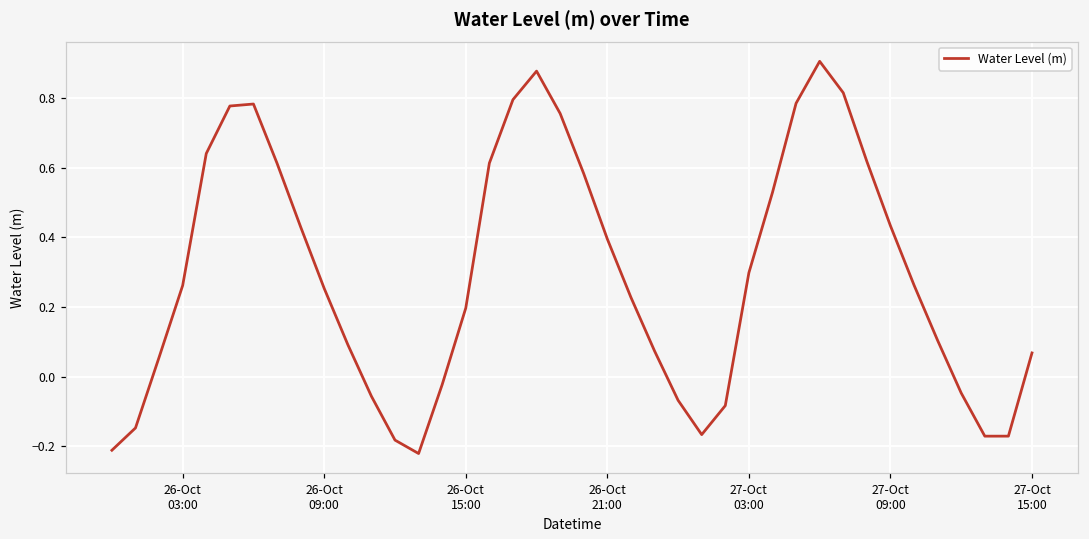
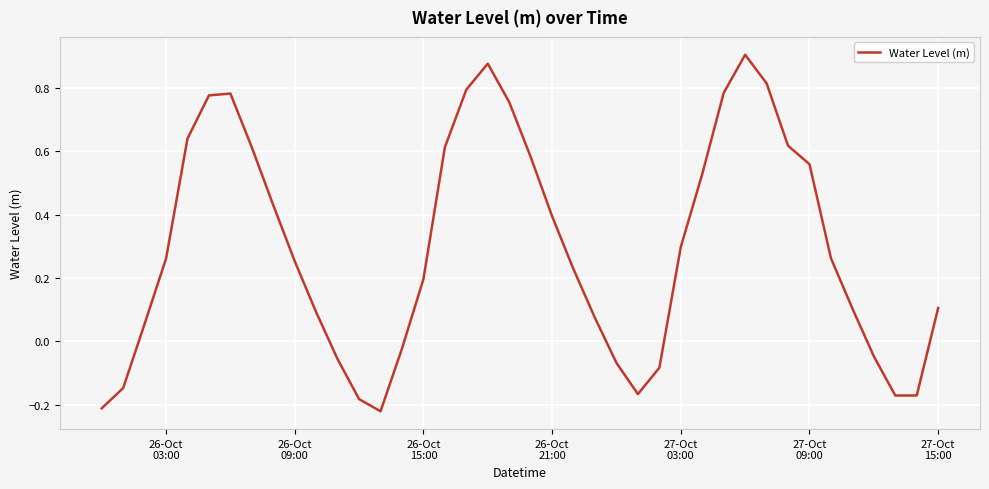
  {
    "26-Oct 03:00": 0.26,
    "26-Oct 09:00": 0.25,
    "26-Oct 15:00": 0.20,
    "26-Oct 21:00": 0.40,
    "27-Oct 03:00": 0.30,
-   "27-Oct 09:00": 0.43,
-   "27-Oct 15:00": 0.07
+   "27-Oct 09:00": 0.56,
+   "27-Oct 15:00": 0.11
  }
